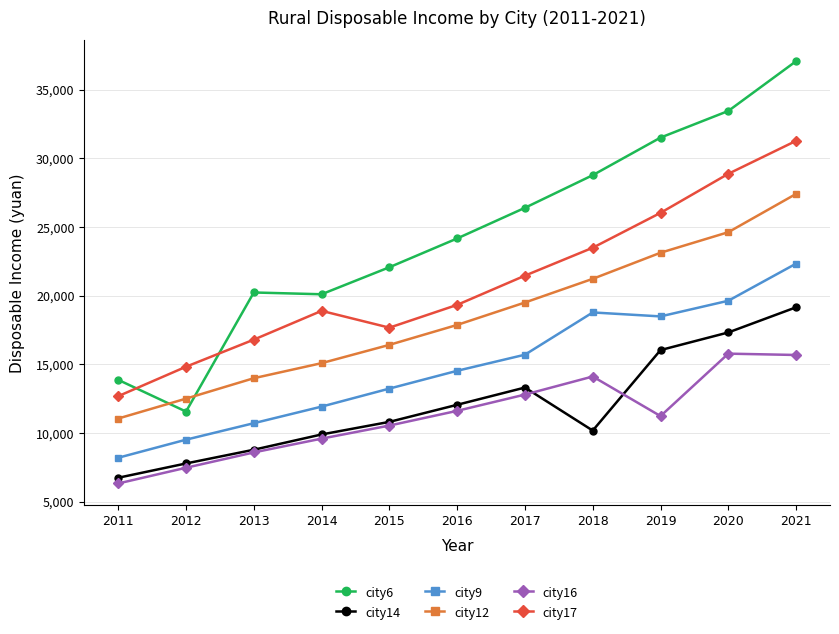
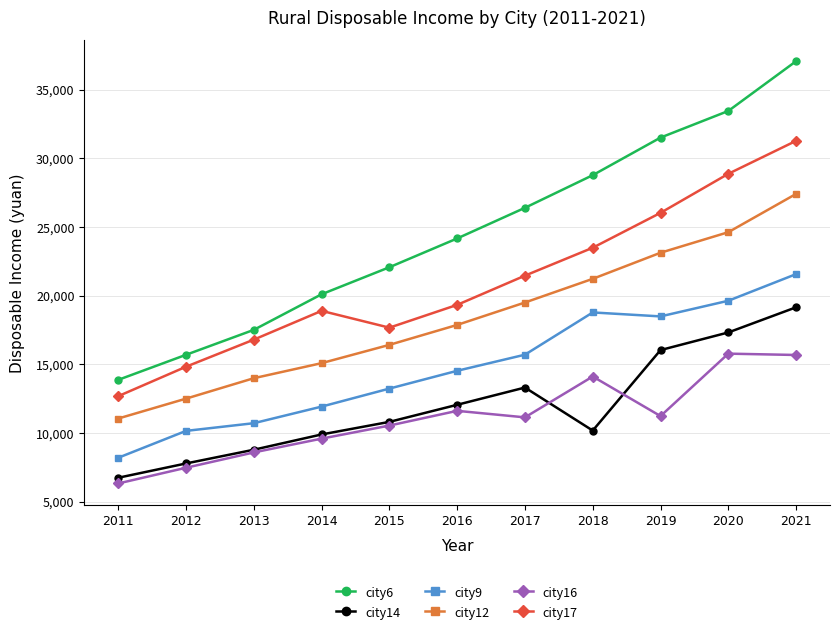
  {
    "city6": {
      "2011": "13,900",
-     "2012": "11,600",
-     "2013": "20,200",
+     "2012": "15,700",
+     "2013": "17,500",
      "2014": "20,100",
      "2015": "22,100",
      "2016": "24,200",
      "2017": "26,400",
      "2018": "28,800",
      "2019": "31,500",
      "2020": "33,400",
      "2021": "37,100"
    },
    "city14": {
      "2011": "6,700",
      "2012": "7,800",
      "2013": "8,800",
      "2014": "9,900",
      "2015": "10,800",
      "2016": "12,000",
      "2017": "13,300",
      "2018": "10,200",
      "2019": "16,000",
      "2020": "17,300",
      "2021": "19,100"
    },
    "city9": {
      "2011": "8,200",
-     "2012": "9,500",
+     "2012": "10,100",
      "2013": "10,700",
      "2014": "11,900",
      "2015": "13,200",
      "2016": "14,500",
      "2017": "15,700",
      "2018": "18,800",
      "2019": "18,500",
      "2020": "19,600",
-     "2021": "22,300"
+     "2021": "21,600"
    },
    "city16": {
      "2011": "6,300",
      "2012": "7,500",
      "2013": "8,600",
      "2014": "9,600",
      "2015": "10,500",
      "2016": "11,600",
-     "2017": "12,800",
+     "2017": "11,100",
      "2018": "14,100",
      "2019": "11,200",
      "2020": "15,800",
      "2021": "15,700"
    }
  }
